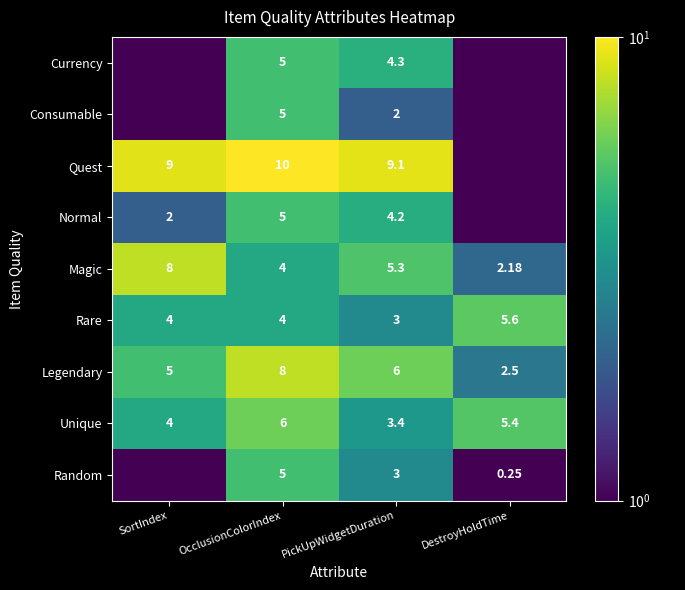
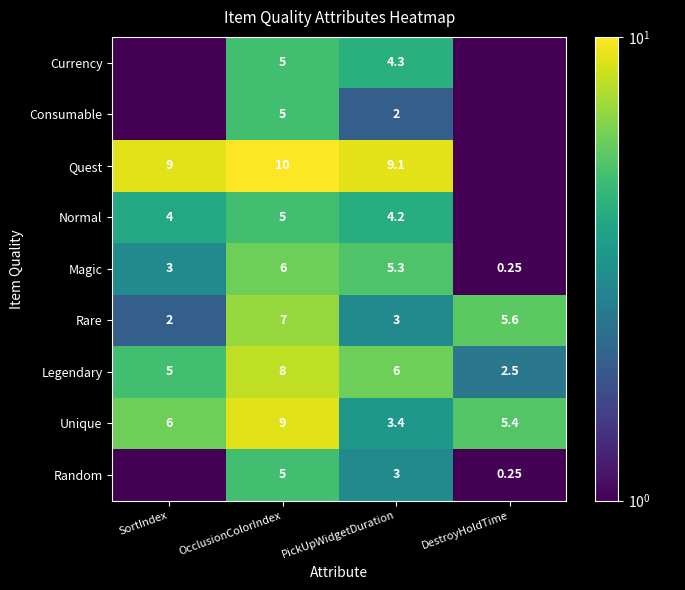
  {
    "Currency": {
      "OcclusionColorIndex": 5,
      "PickUpWidgetDuration": 4.3
    },
    "Consumable": {
      "OcclusionColorIndex": 5,
      "PickUpWidgetDuration": 2
    },
    "Quest": {
      "SortIndex": 9,
      "OcclusionColorIndex": 10,
      "PickUpWidgetDuration": 9.1
    },
    "Normal": {
-     "SortIndex": 2,
+     "SortIndex": 4,
      "OcclusionColorIndex": 5,
      "PickUpWidgetDuration": 4.2
    },
    "Magic": {
-     "SortIndex": 8,
-     "OcclusionColorIndex": 4,
+     "SortIndex": 3,
+     "OcclusionColorIndex": 6,
      "PickUpWidgetDuration": 5.3,
-     "DestroyHoldTime": 2.18
+     "DestroyHoldTime": 0.25
    },
    "Rare": {
-     "SortIndex": 4,
-     "OcclusionColorIndex": 4,
+     "SortIndex": 2,
+     "OcclusionColorIndex": 7,
      "PickUpWidgetDuration": 3,
      "DestroyHoldTime": 5.6
    },
    "Legendary": {
      "SortIndex": 5,
      "OcclusionColorIndex": 8,
      "PickUpWidgetDuration": 6,
      "DestroyHoldTime": 2.5
    },
    "Unique": {
-     "SortIndex": 4,
-     "OcclusionColorIndex": 6,
+     "SortIndex": 6,
+     "OcclusionColorIndex": 9,
      "PickUpWidgetDuration": 3.4,
      "DestroyHoldTime": 5.4
    },
    "Random": {
      "OcclusionColorIndex": 5,
      "PickUpWidgetDuration": 3,
      "DestroyHoldTime": 0.25
    }
  }
